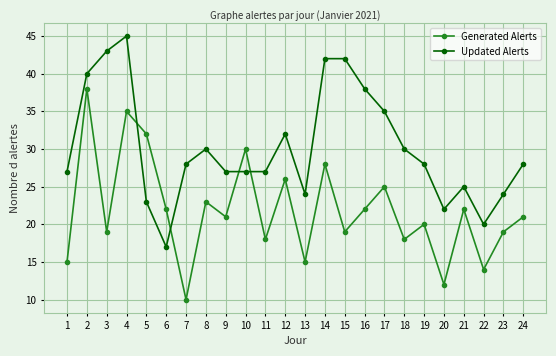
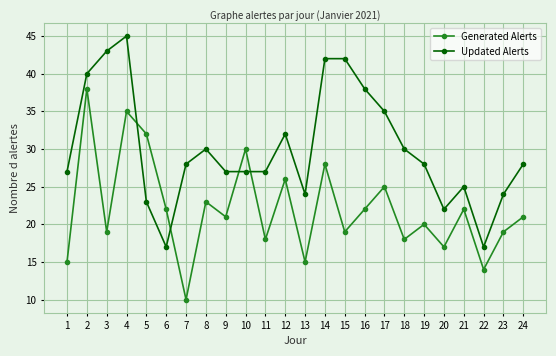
  {
    "Generated Alerts": {
      "1": 15,
      "2": 38,
      "3": 19,
      "4": 35,
      "5": 32,
      "6": 22,
      "7": 10,
      "8": 23,
      "9": 21,
      "10": 30,
      "11": 18,
      "12": 26,
      "13": 15,
      "14": 28,
      "15": 19,
      "16": 22,
      "17": 25,
      "18": 18,
      "19": 20,
-     "20": 12,
+     "20": 17,
      "21": 22,
      "22": 14,
      "23": 19,
      "24": 21
    },
    "Updated Alerts": {
      "1": 27,
      "2": 40,
      "3": 43,
      "4": 45,
      "5": 23,
      "6": 17,
      "7": 28,
      "8": 30,
      "9": 27,
      "10": 27,
      "11": 27,
      "12": 32,
      "13": 24,
      "14": 42,
      "15": 42,
      "16": 38,
      "17": 35,
      "18": 30,
      "19": 28,
      "20": 22,
      "21": 25,
-     "22": 20,
+     "22": 17,
      "23": 24,
      "24": 28
    }
  }
